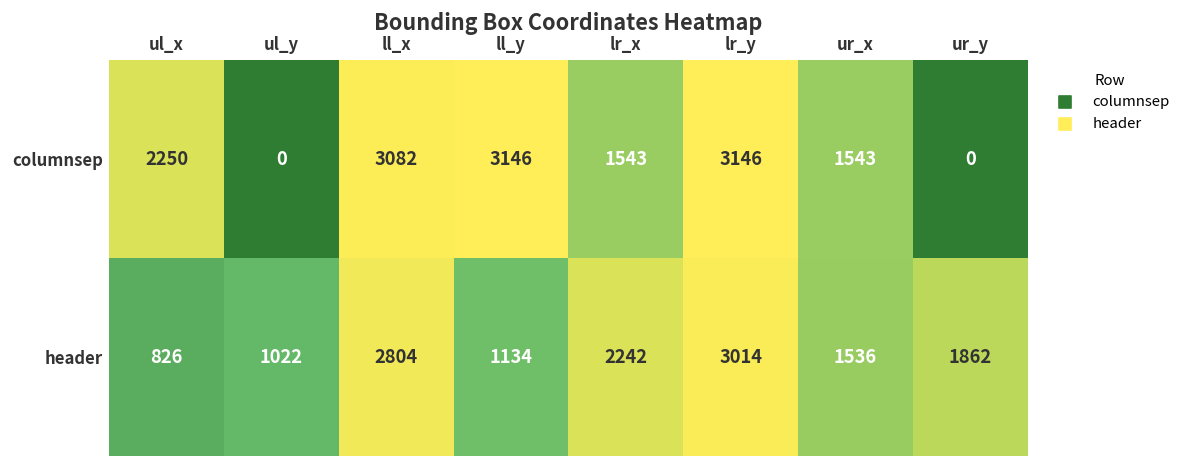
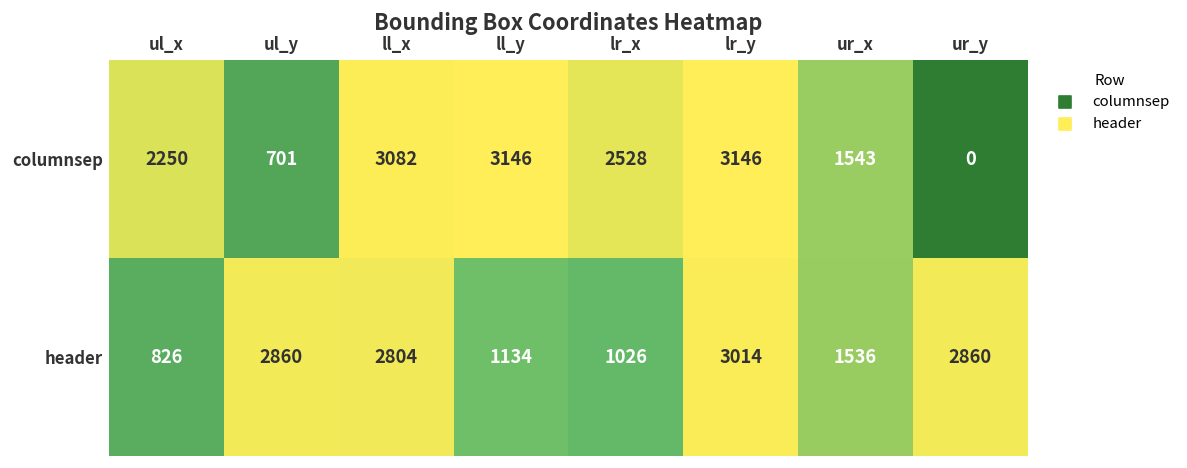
  {
    "columnsep": {
      "ul_x": 2250,
-     "ul_y": 0,
+     "ul_y": 701,
      "ll_x": 3082,
      "ll_y": 3146,
-     "lr_x": 1543,
+     "lr_x": 2528,
      "lr_y": 3146,
      "ur_x": 1543,
      "ur_y": 0
    },
    "header": {
      "ul_x": 826,
-     "ul_y": 1022,
+     "ul_y": 2860,
      "ll_x": 2804,
      "ll_y": 1134,
-     "lr_x": 2242,
+     "lr_x": 1026,
      "lr_y": 3014,
      "ur_x": 1536,
-     "ur_y": 1862
+     "ur_y": 2860
    }
  }
